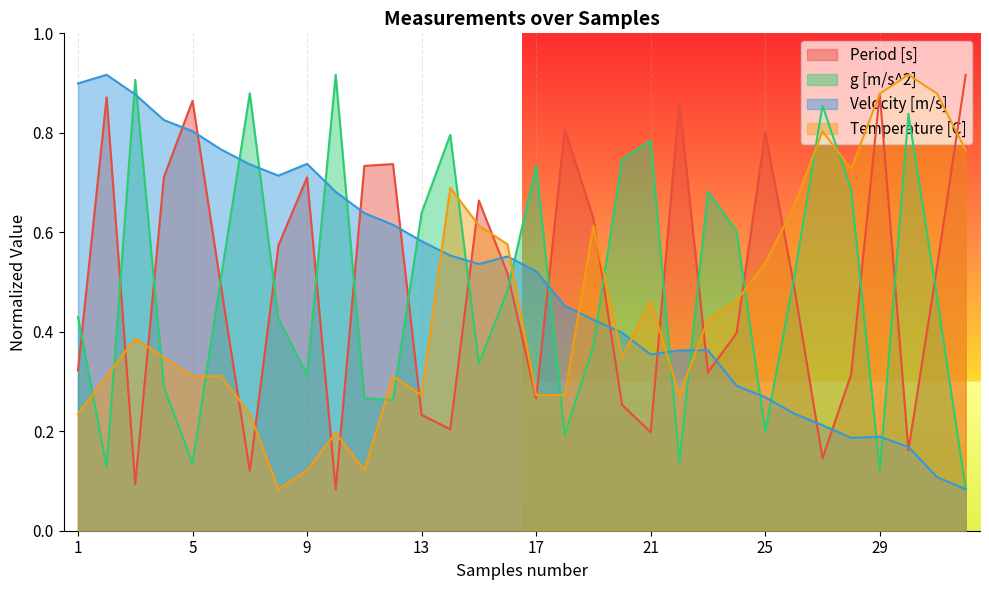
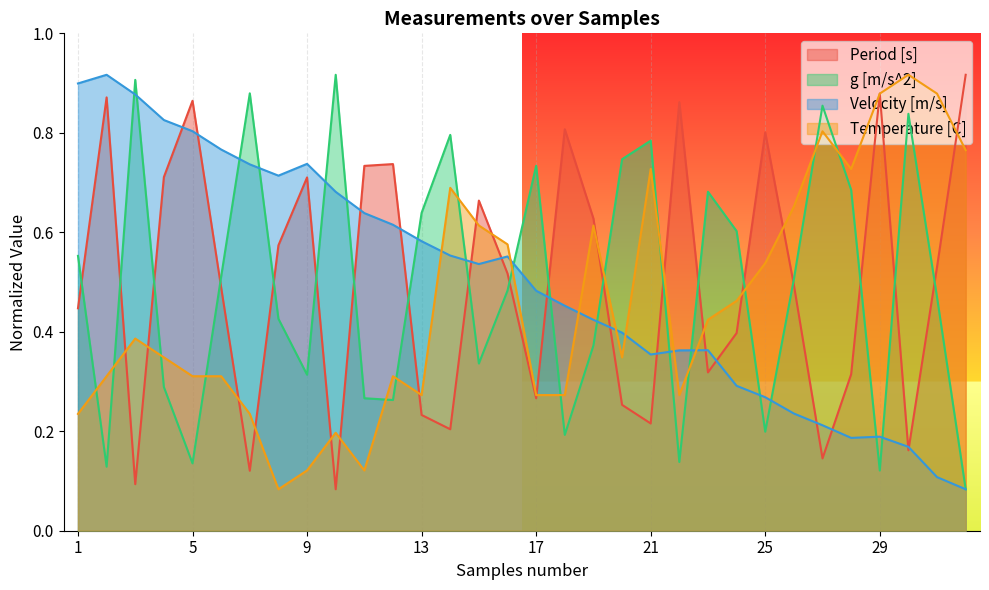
  {
    "Period [s]": {
-     "1": 0.32,
+     "1": 0.45,
      "5": 0.86,
      "9": 0.71,
      "13": 0.23,
      "17": 0.27,
-     "21": 0.20,
+     "21": 0.22,
      "25": 0.80
    },
    "g [m/s^2]": {
-     "1": 0.43,
+     "1": 0.55,
      "5": 0.14,
      "9": 0.31,
      "13": 0.64,
      "17": 0.73,
      "21": 0.78,
      "25": 0.20,
      "29": 0.12
    },
    "Velocity [m/s]": {
      "1": 0.90,
      "5": 0.80,
      "9": 0.74,
      "13": 0.58,
-     "17": 0.52,
+     "17": 0.48,
      "21": 0.35,
      "25": 0.27,
      "29": 0.19
    },
    "Temperature [C]": {
      "1": 0.23,
      "5": 0.31,
      "9": 0.12,
      "13": 0.27,
      "17": 0.27,
-     "21": 0.46,
+     "21": 0.73,
      "25": 0.54
    }
  }
